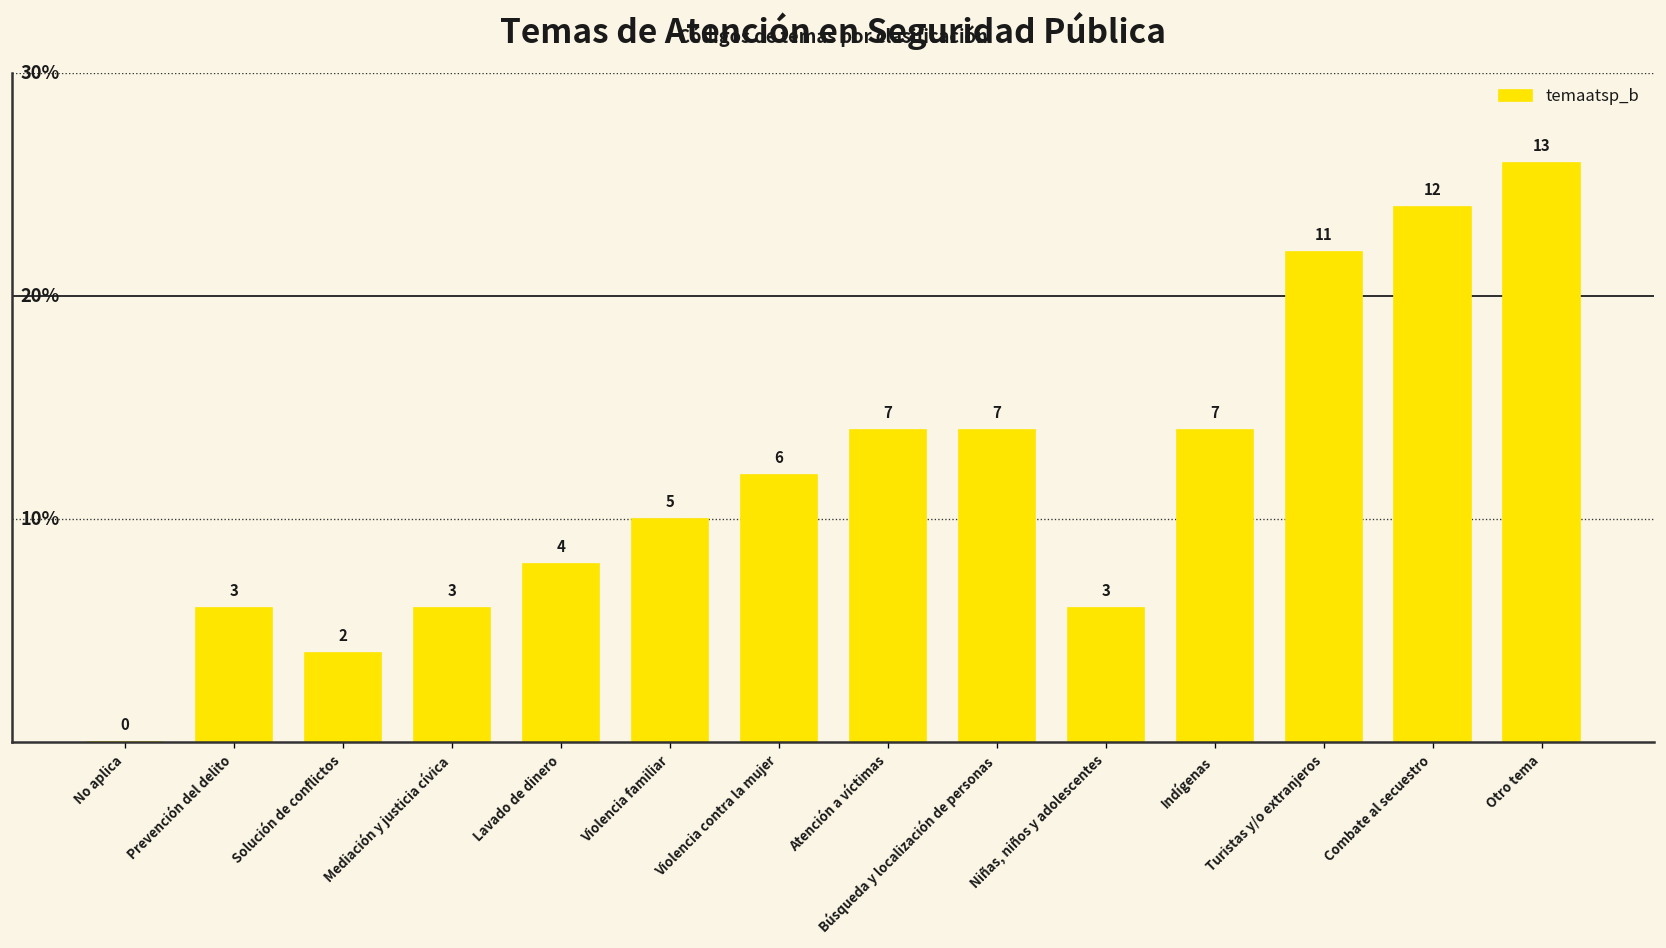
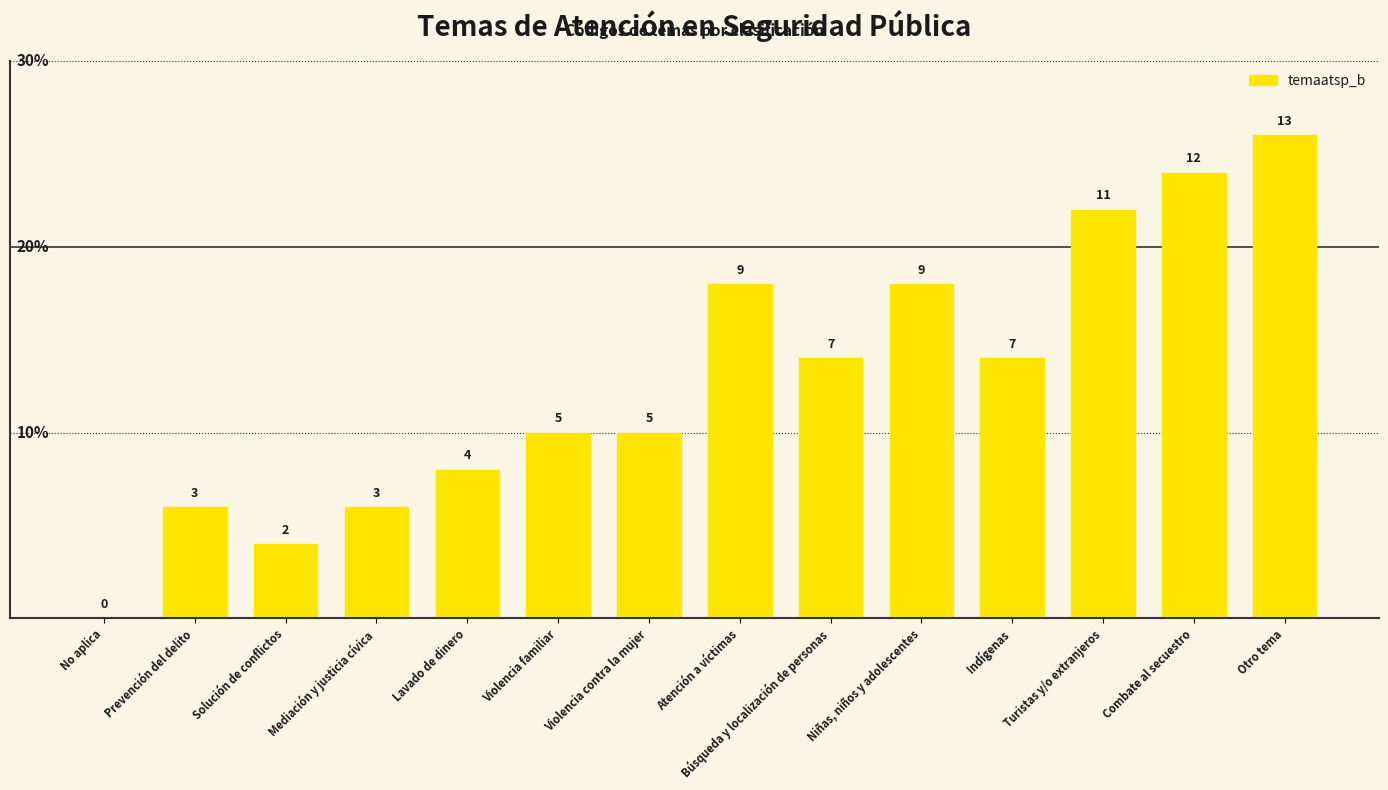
  {
    "No aplica": 0,
    "Prevención del delito": 3,
    "Solución de conflictos": 2,
    "Mediación y justicia cívica": 3,
    "Lavado de dinero": 4,
    "Violencia familiar": 5,
-   "Violencia contra la mujer": 6,
-   "Atención a víctimas": 7,
+   "Violencia contra la mujer": 5,
+   "Atención a víctimas": 9,
    "Búsqueda y localización de personas": 7,
-   "Niñas, niños y adolescentes": 3,
+   "Niñas, niños y adolescentes": 9,
    "Indígenas": 7,
    "Turistas y/o extranjeros": 11,
    "Combate al secuestro": 12,
    "Otro tema": 13
  }
